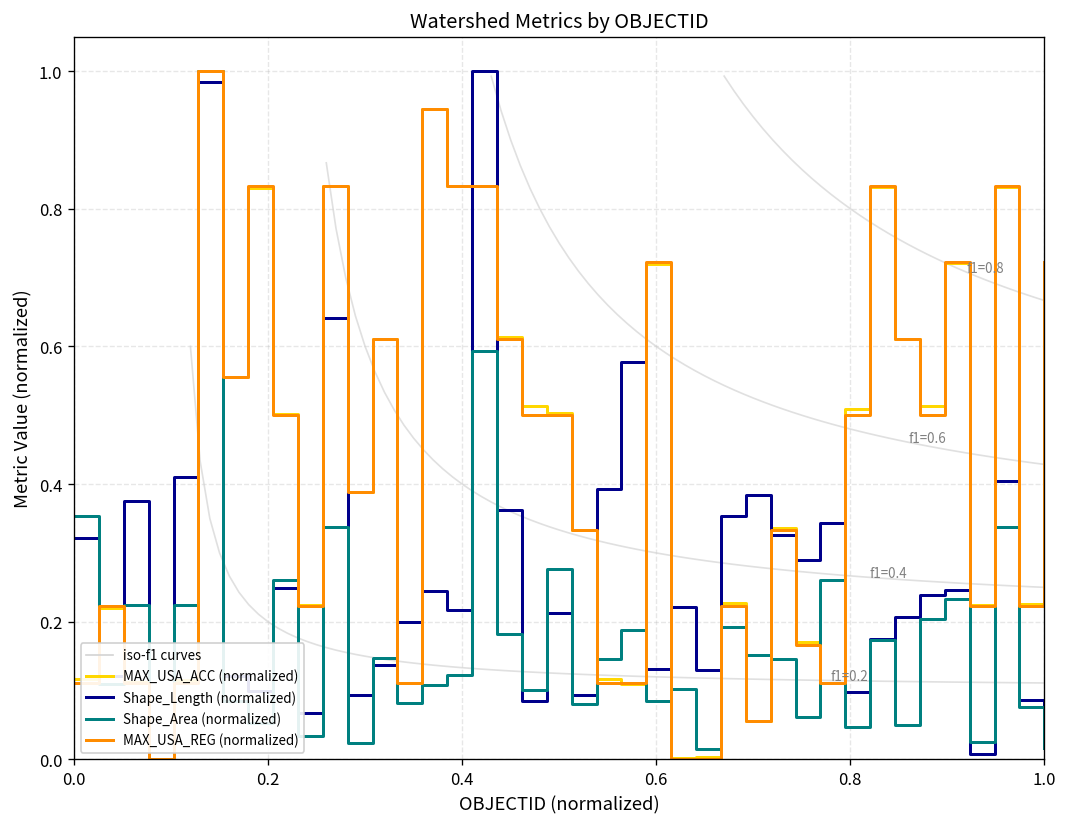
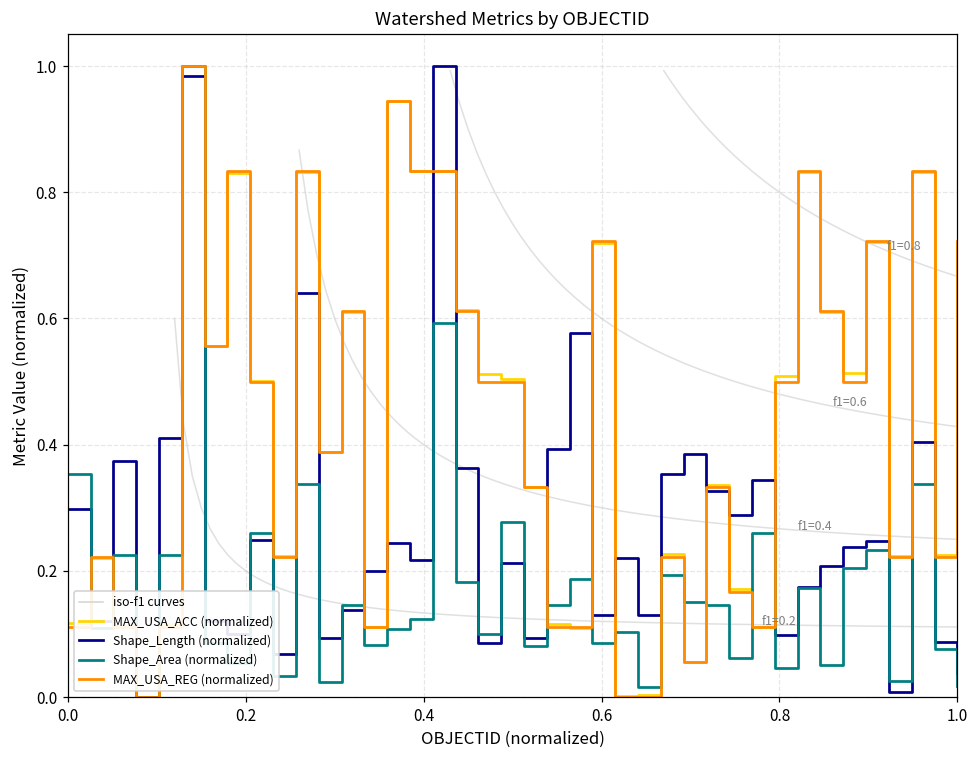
  {
    "MAX_USA_ACC (normalized)": {
      "0.0": 0.12
    },
    "Shape_Length (normalized)": {
-     "0.0": 0.32,
+     "0.0": 0.30,
      "1.0": 0.04
    },
    "Shape_Area (normalized)": {
      "0.0": 0.35,
      "1.0": 0.02
    },
    "MAX_USA_REG (normalized)": {
      "0.0": 0.11
    }
  }
